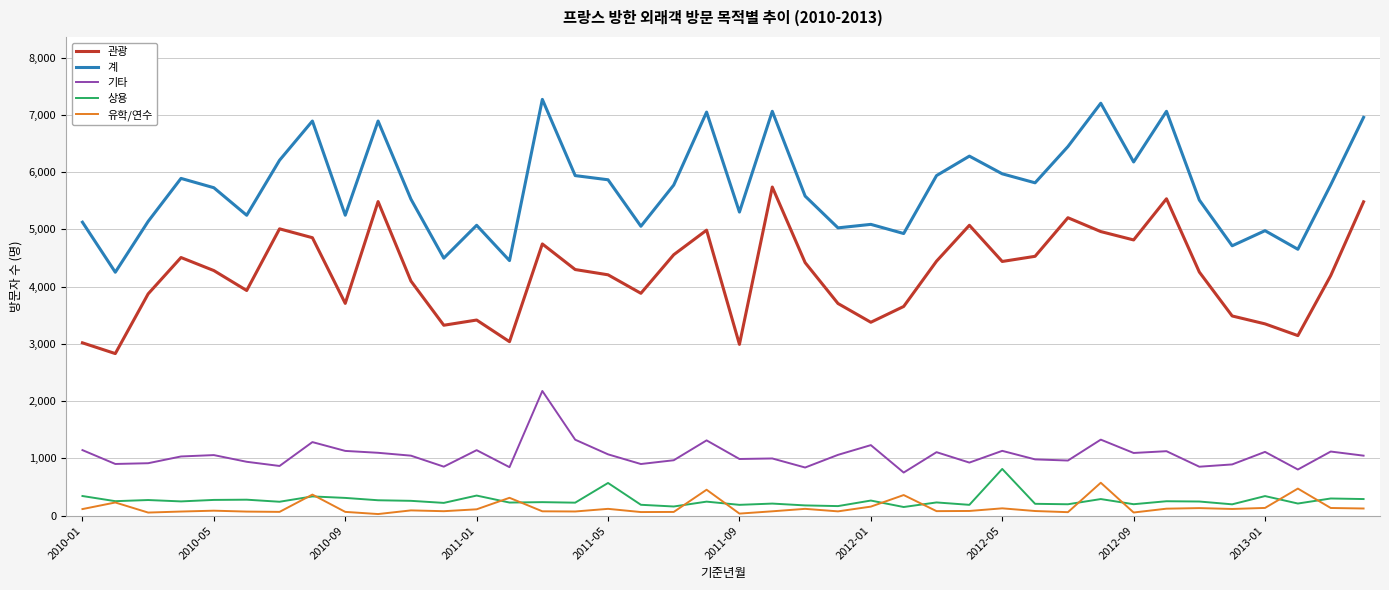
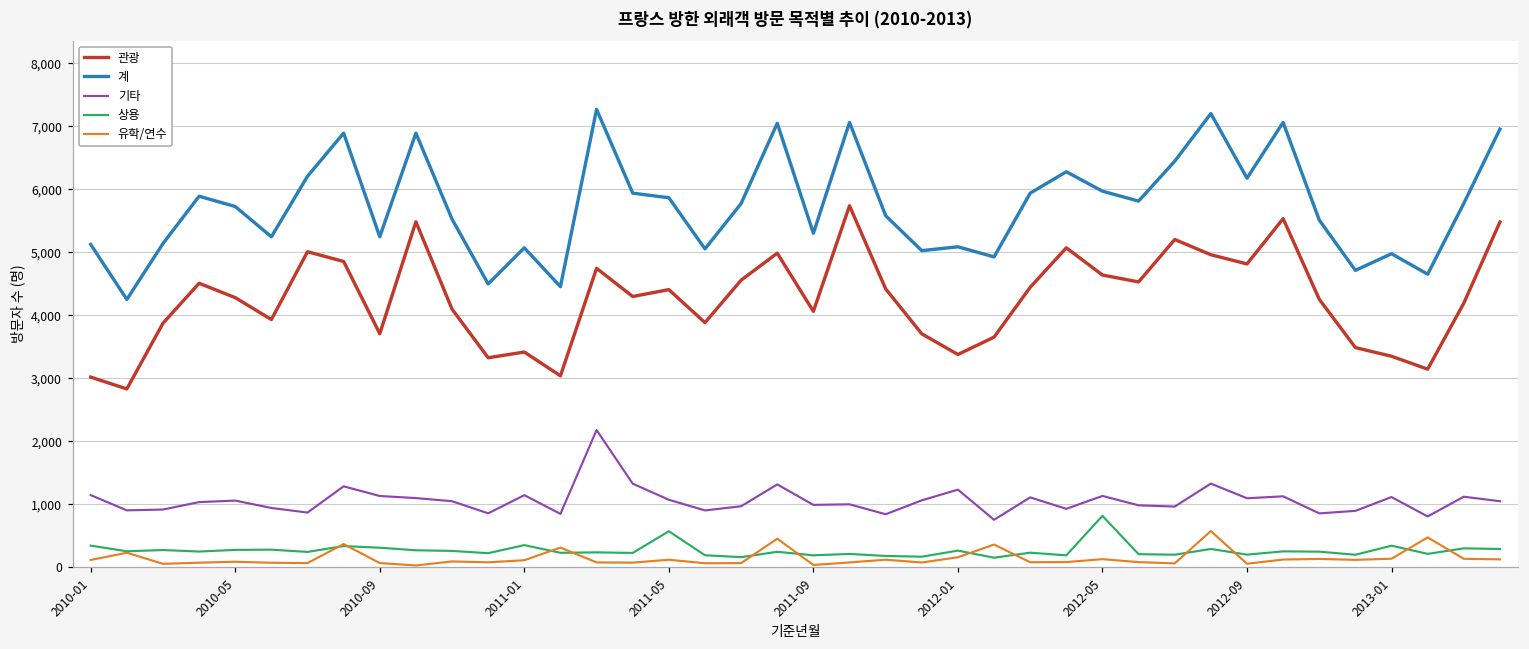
  {
    "관광": {
      "2010-01": "3,000",
      "2010-05": "4,300",
      "2010-09": "3,700",
      "2011-01": "3,400",
-     "2011-05": "4,200",
-     "2011-09": "3,000",
+     "2011-05": "4,400",
+     "2011-09": "4,100",
      "2012-01": "3,400",
-     "2012-05": "4,400",
+     "2012-05": "4,600",
      "2012-09": "4,800",
      "2013-01": "3,400"
    },
    "계": {
      "2010-01": "5,100",
      "2010-05": "5,700",
      "2010-09": "5,200",
      "2011-01": "5,100",
      "2011-05": "5,900",
      "2011-09": "5,300",
      "2012-01": "5,100",
      "2012-05": "6,000",
      "2012-09": "6,200",
      "2013-01": "5,000"
    },
    "기타": {
      "2010-01": "1,100",
      "2010-05": "1,100",
      "2010-09": "1,100",
      "2011-01": "1,100",
      "2011-05": "1,100",
      "2011-09": "1,000",
      "2012-01": "1,200",
      "2012-05": "1,100",
      "2012-09": "1,100",
      "2013-01": "1,100"
    },
    "상용": {
      "2010-01": "300",
      "2010-05": "300",
      "2010-09": "300",
      "2011-01": "400",
      "2011-05": "600",
      "2011-09": "200",
      "2012-01": "300",
      "2012-05": "800",
      "2012-09": "200",
      "2013-01": "300"
    },
    "유학/연수": {
      "2010-01": "100",
      "2010-05": "100",
      "2010-09": "100",
      "2011-01": "100",
      "2011-05": "100",
      "2011-09": "0",
      "2012-01": "200",
      "2012-05": "100",
      "2012-09": "100",
      "2013-01": "100"
    }
  }
